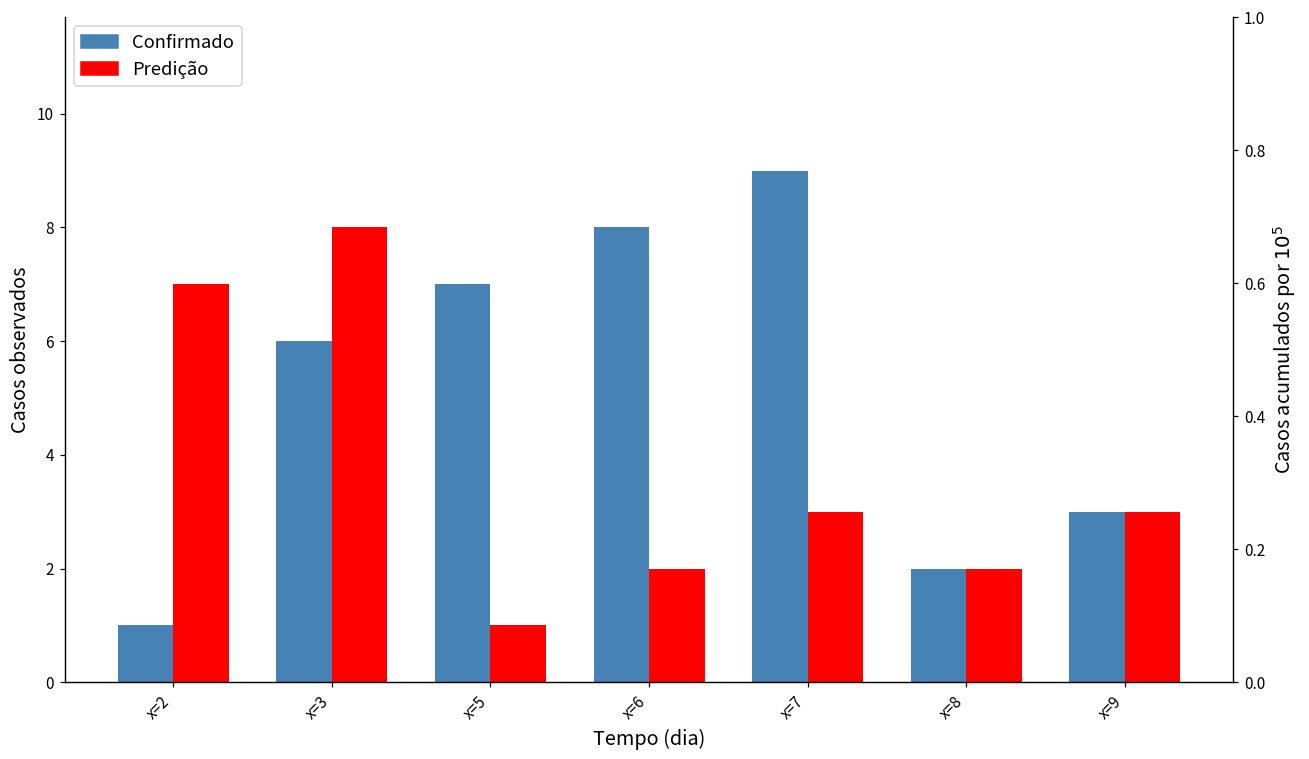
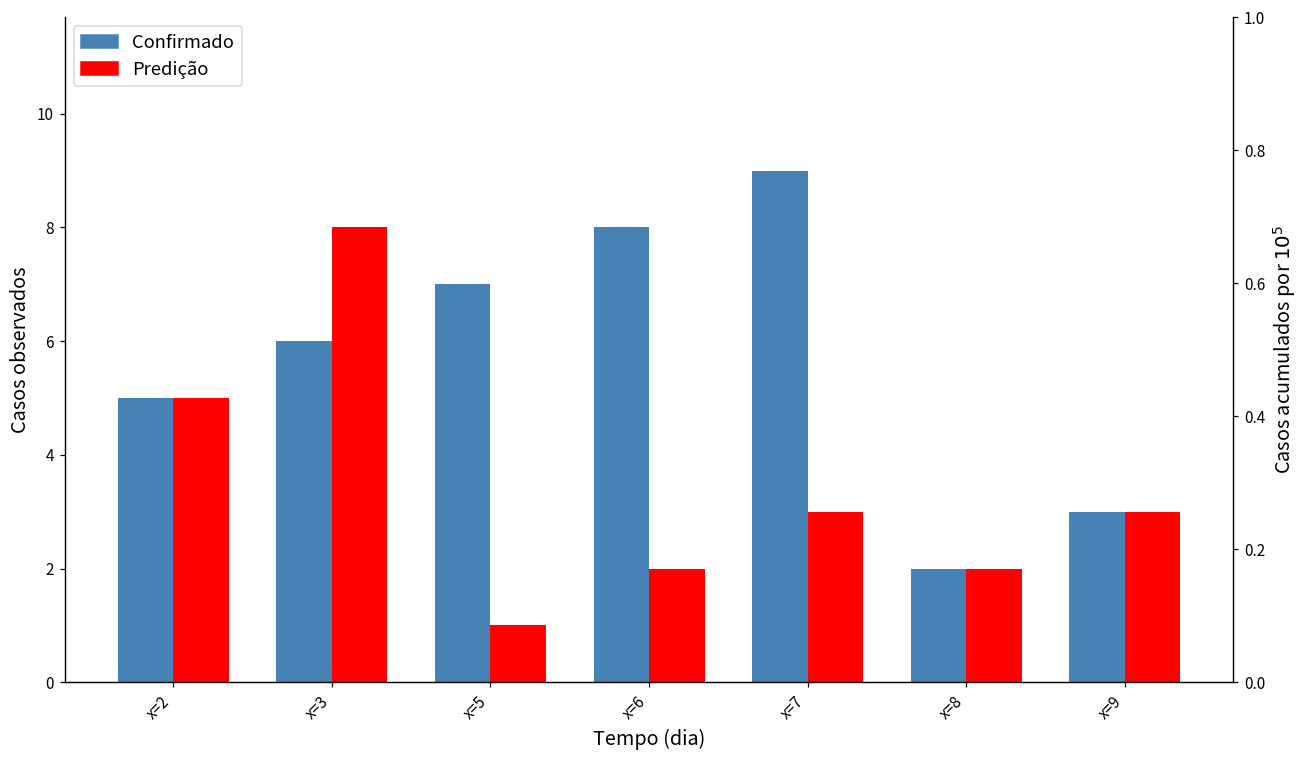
  {
    "Confirmado": {
-     "x=2": 1,
+     "x=2": 5,
      "x=3": 6,
      "x=5": 7,
      "x=6": 8,
      "x=7": 9,
      "x=8": 2,
      "x=9": 3
    },
    "Predição": {
-     "x=2": 7,
+     "x=2": 5,
      "x=3": 8,
      "x=5": 1,
      "x=6": 2,
      "x=7": 3,
      "x=8": 2,
      "x=9": 3
    }
  }
